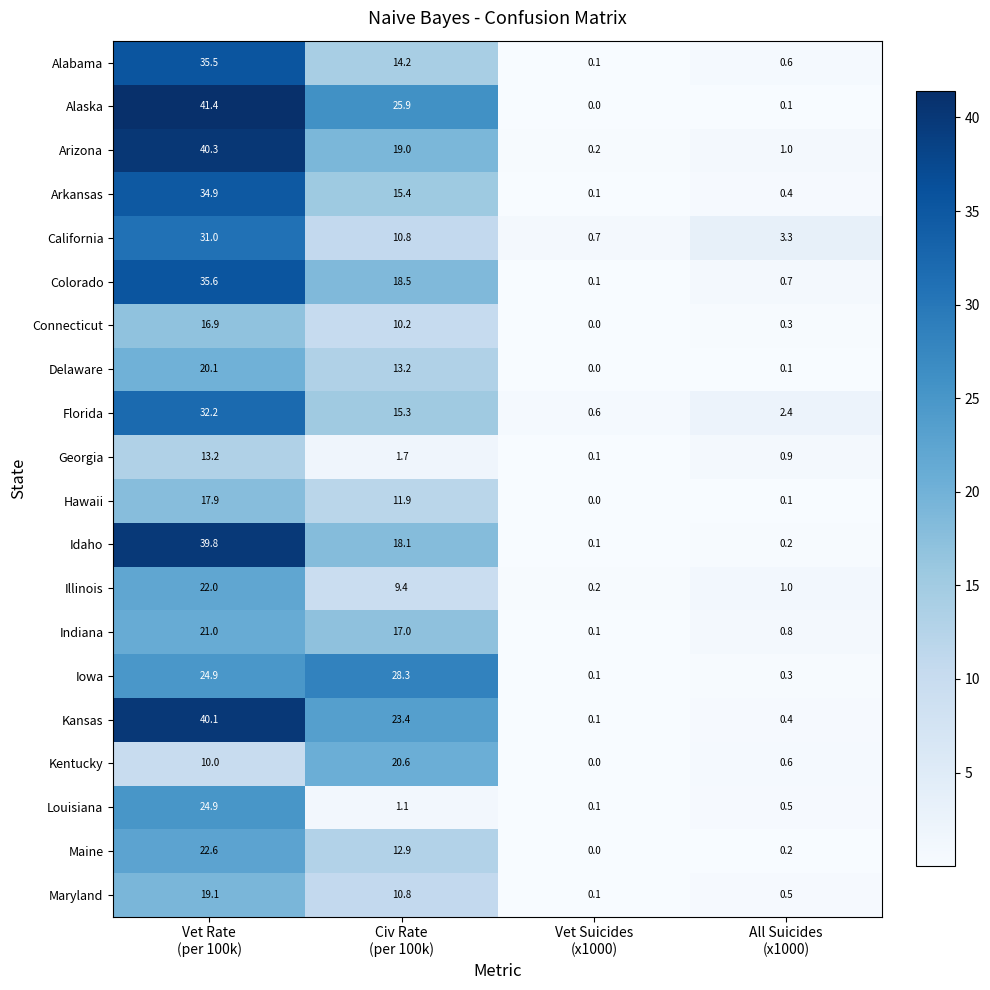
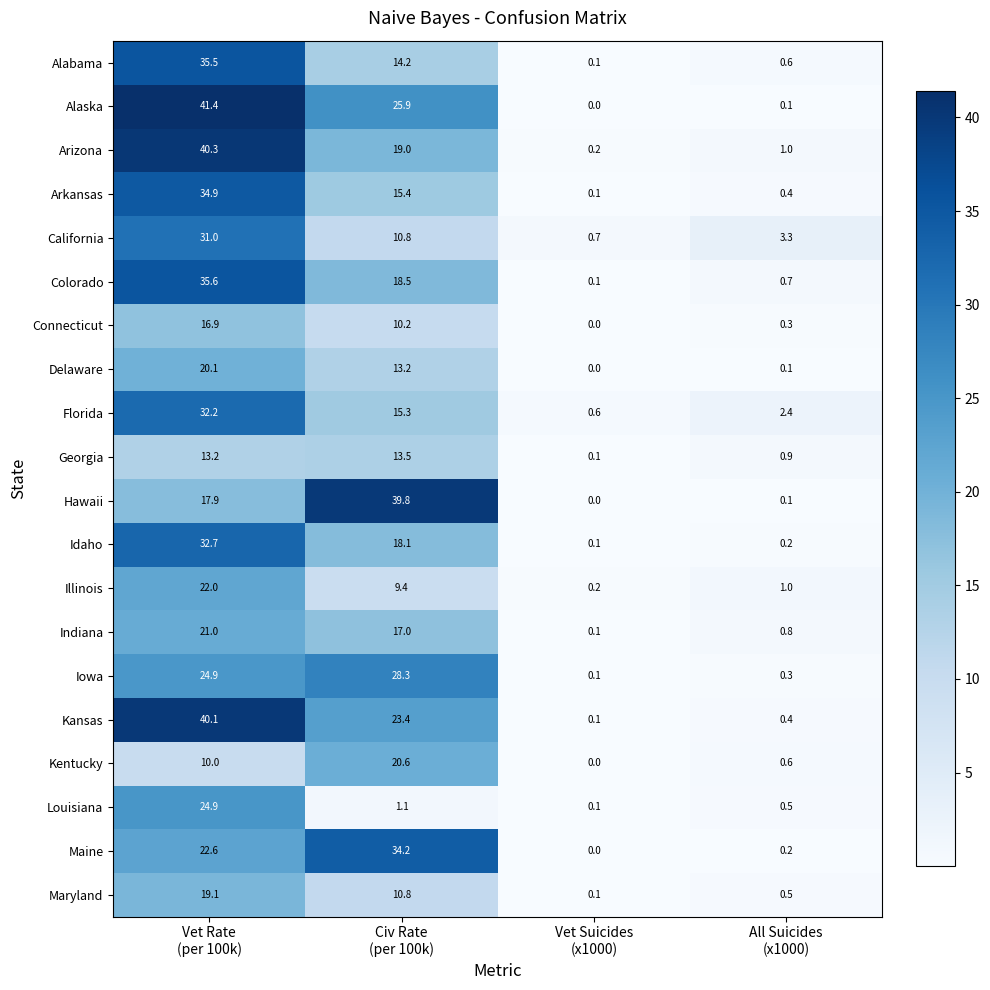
  {
    "Alabama": {
      "Vet Rate (per 100k)": 35.5,
      "Civ Rate (per 100k)": 14.2,
      "Vet Suicides (x1000)": 0.1,
      "All Suicides (x1000)": 0.6
    },
    "Alaska": {
      "Vet Rate (per 100k)": 41.4,
      "Civ Rate (per 100k)": 25.9,
      "Vet Suicides (x1000)": 0.0,
      "All Suicides (x1000)": 0.1
    },
    "Arizona": {
      "Vet Rate (per 100k)": 40.3,
      "Civ Rate (per 100k)": 19.0,
      "Vet Suicides (x1000)": 0.2,
      "All Suicides (x1000)": 1.0
    },
    "Arkansas": {
      "Vet Rate (per 100k)": 34.9,
      "Civ Rate (per 100k)": 15.4,
      "Vet Suicides (x1000)": 0.1,
      "All Suicides (x1000)": 0.4
    },
    "California": {
      "Vet Rate (per 100k)": 31.0,
      "Civ Rate (per 100k)": 10.8,
      "Vet Suicides (x1000)": 0.7,
      "All Suicides (x1000)": 3.3
    },
    "Colorado": {
      "Vet Rate (per 100k)": 35.6,
      "Civ Rate (per 100k)": 18.5,
      "Vet Suicides (x1000)": 0.1,
      "All Suicides (x1000)": 0.7
    },
    "Connecticut": {
      "Vet Rate (per 100k)": 16.9,
      "Civ Rate (per 100k)": 10.2,
      "Vet Suicides (x1000)": 0.0,
      "All Suicides (x1000)": 0.3
    },
    "Delaware": {
      "Vet Rate (per 100k)": 20.1,
      "Civ Rate (per 100k)": 13.2,
      "Vet Suicides (x1000)": 0.0,
      "All Suicides (x1000)": 0.1
    },
    "Florida": {
      "Vet Rate (per 100k)": 32.2,
      "Civ Rate (per 100k)": 15.3,
      "Vet Suicides (x1000)": 0.6,
      "All Suicides (x1000)": 2.4
    },
    "Georgia": {
      "Vet Rate (per 100k)": 13.2,
-     "Civ Rate (per 100k)": 1.7,
+     "Civ Rate (per 100k)": 13.5,
      "Vet Suicides (x1000)": 0.1,
      "All Suicides (x1000)": 0.9
    },
    "Hawaii": {
      "Vet Rate (per 100k)": 17.9,
-     "Civ Rate (per 100k)": 11.9,
+     "Civ Rate (per 100k)": 39.8,
      "Vet Suicides (x1000)": 0.0,
      "All Suicides (x1000)": 0.1
    },
    "Idaho": {
-     "Vet Rate (per 100k)": 39.8,
+     "Vet Rate (per 100k)": 32.7,
      "Civ Rate (per 100k)": 18.1,
      "Vet Suicides (x1000)": 0.1,
      "All Suicides (x1000)": 0.2
    },
    "Illinois": {
      "Vet Rate (per 100k)": 22.0,
      "Civ Rate (per 100k)": 9.4,
      "Vet Suicides (x1000)": 0.2,
      "All Suicides (x1000)": 1.0
    },
    "Indiana": {
      "Vet Rate (per 100k)": 21.0,
      "Civ Rate (per 100k)": 17.0,
      "Vet Suicides (x1000)": 0.1,
      "All Suicides (x1000)": 0.8
    },
    "Iowa": {
      "Vet Rate (per 100k)": 24.9,
      "Civ Rate (per 100k)": 28.3,
      "Vet Suicides (x1000)": 0.1,
      "All Suicides (x1000)": 0.3
    },
    "Kansas": {
      "Vet Rate (per 100k)": 40.1,
      "Civ Rate (per 100k)": 23.4,
      "Vet Suicides (x1000)": 0.1,
      "All Suicides (x1000)": 0.4
    },
    "Kentucky": {
      "Vet Rate (per 100k)": 10.0,
      "Civ Rate (per 100k)": 20.6,
      "Vet Suicides (x1000)": 0.0,
      "All Suicides (x1000)": 0.6
    },
    "Louisiana": {
      "Vet Rate (per 100k)": 24.9,
      "Civ Rate (per 100k)": 1.1,
      "Vet Suicides (x1000)": 0.1,
      "All Suicides (x1000)": 0.5
    },
    "Maine": {
      "Vet Rate (per 100k)": 22.6,
-     "Civ Rate (per 100k)": 12.9,
+     "Civ Rate (per 100k)": 34.2,
      "Vet Suicides (x1000)": 0.0,
      "All Suicides (x1000)": 0.2
    },
    "Maryland": {
      "Vet Rate (per 100k)": 19.1,
      "Civ Rate (per 100k)": 10.8,
      "Vet Suicides (x1000)": 0.1,
      "All Suicides (x1000)": 0.5
    }
  }
